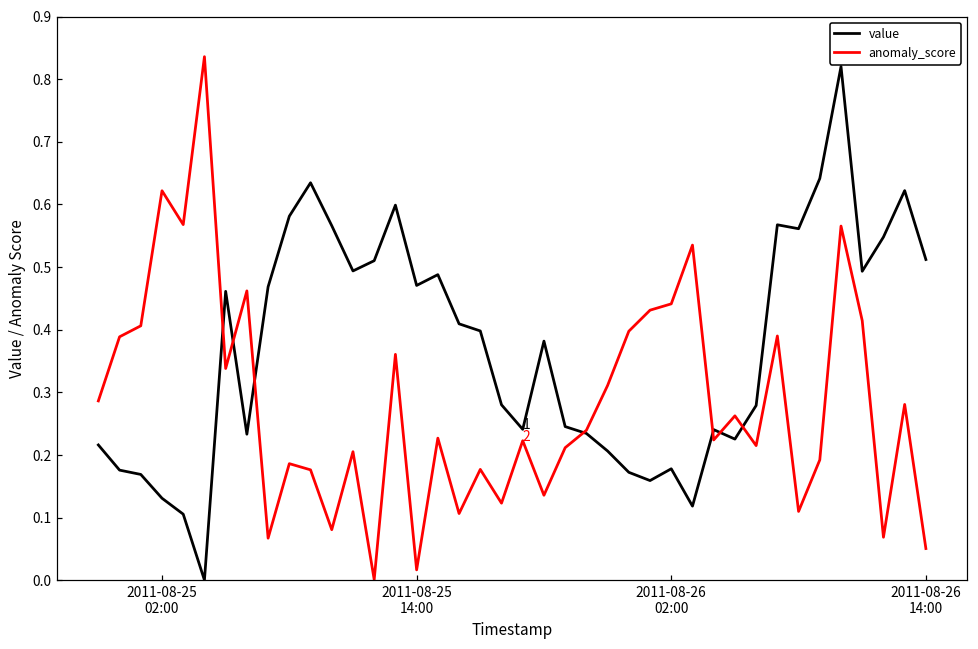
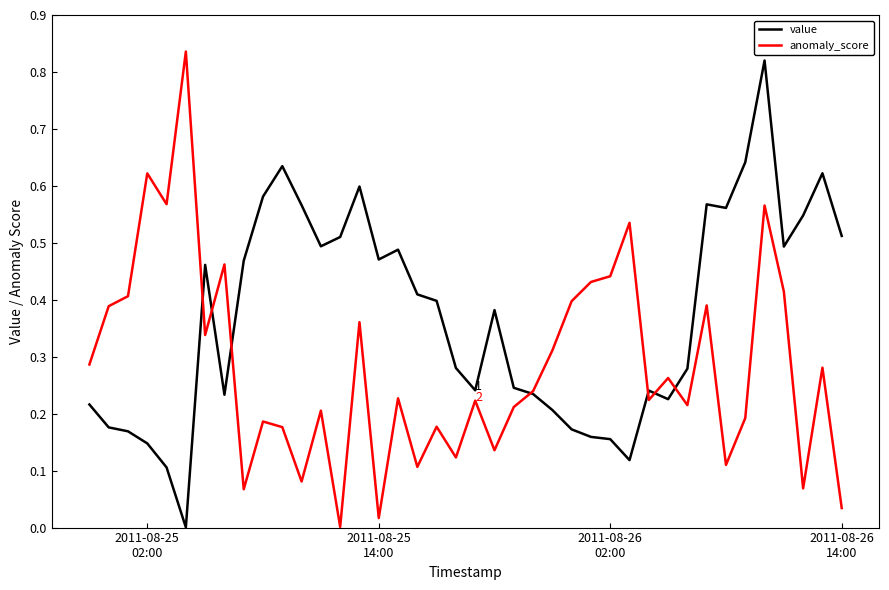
  {
    "value": {
-     "2011-08-25 02:00": 0.13,
+     "2011-08-25 02:00": 0.15,
      "2011-08-25 14:00": 0.47,
-     "2011-08-26 02:00": 0.18,
+     "2011-08-26 02:00": 0.16,
      "2011-08-26 14:00": 0.51
    },
    "anomaly_score": {
      "2011-08-25 02:00": 0.62,
      "2011-08-25 14:00": 0.02,
      "2011-08-26 02:00": 0.44,
-     "2011-08-26 14:00": 0.05
+     "2011-08-26 14:00": 0.03
    }
  }
